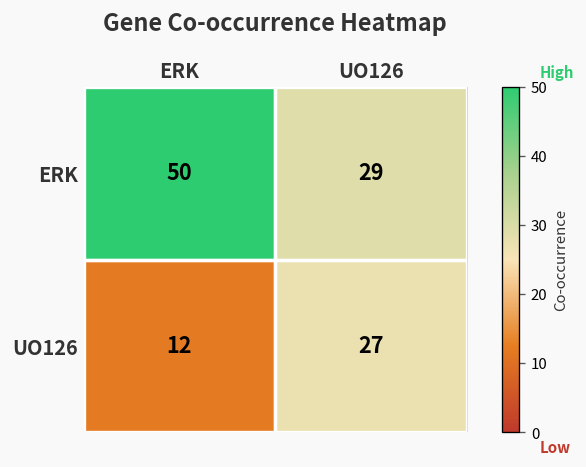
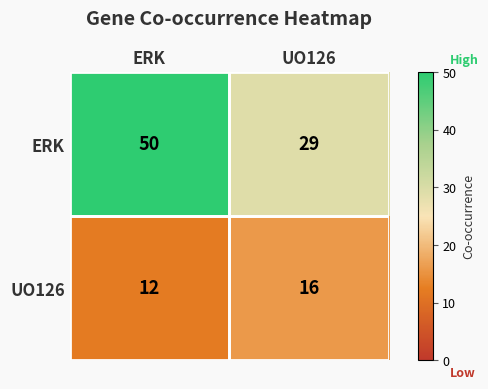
  {
    "ERK": {
      "ERK": 50,
      "UO126": 29
    },
    "UO126": {
      "ERK": 12,
-     "UO126": 27
+     "UO126": 16
    }
  }
